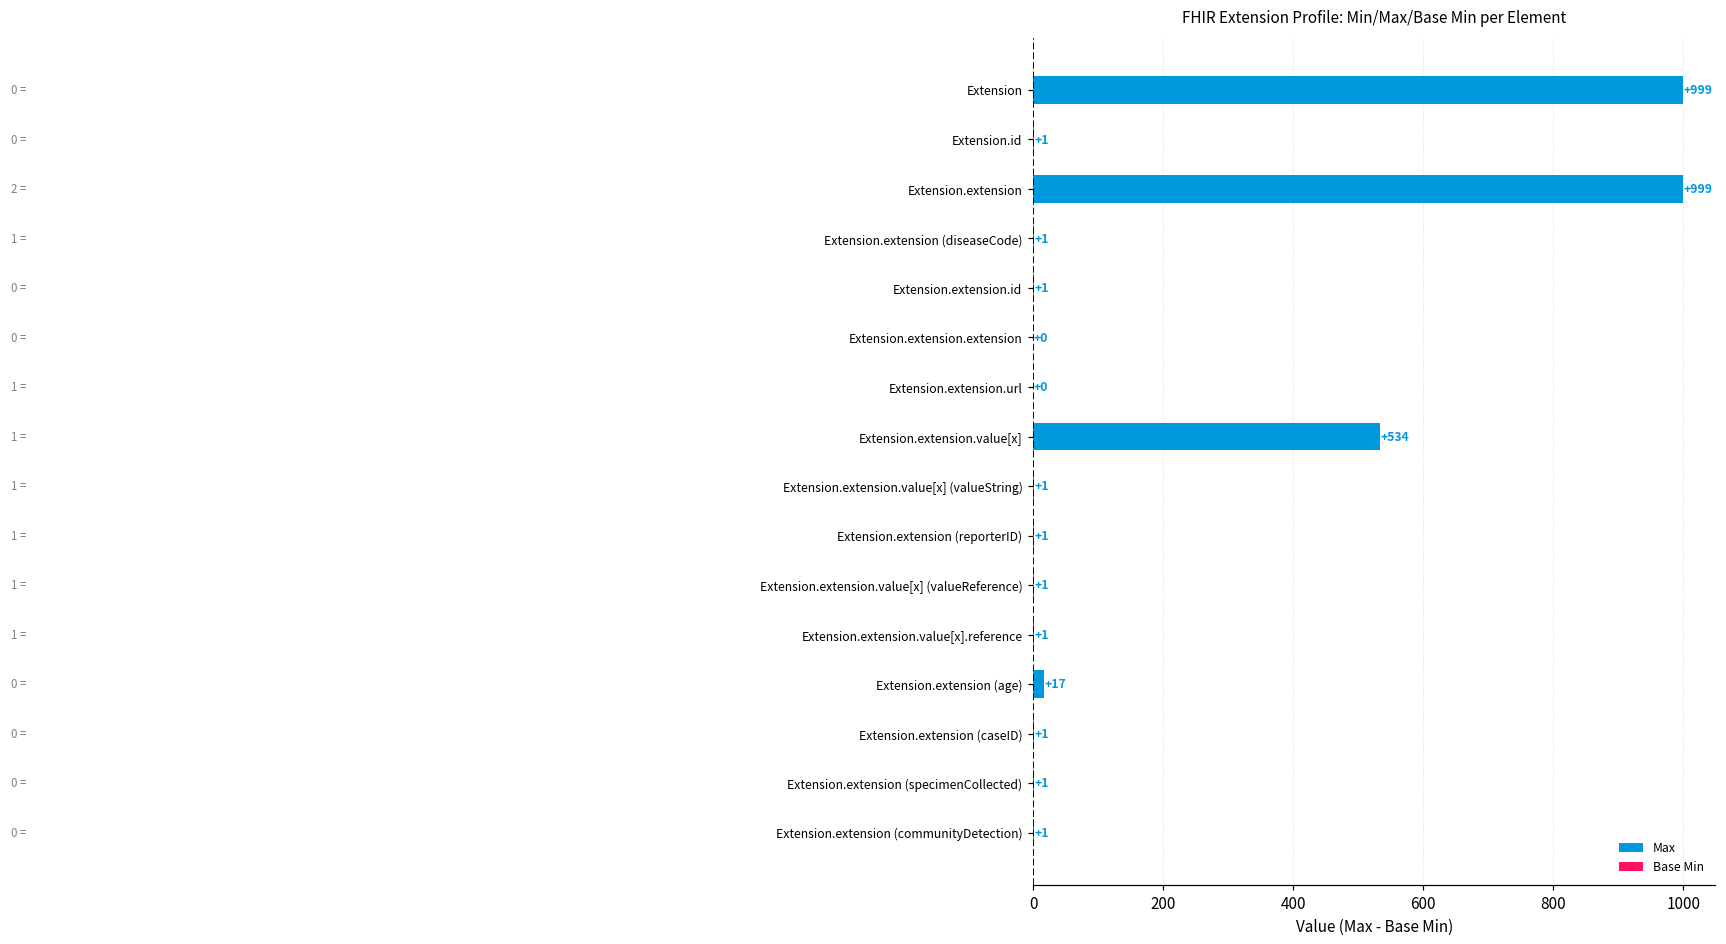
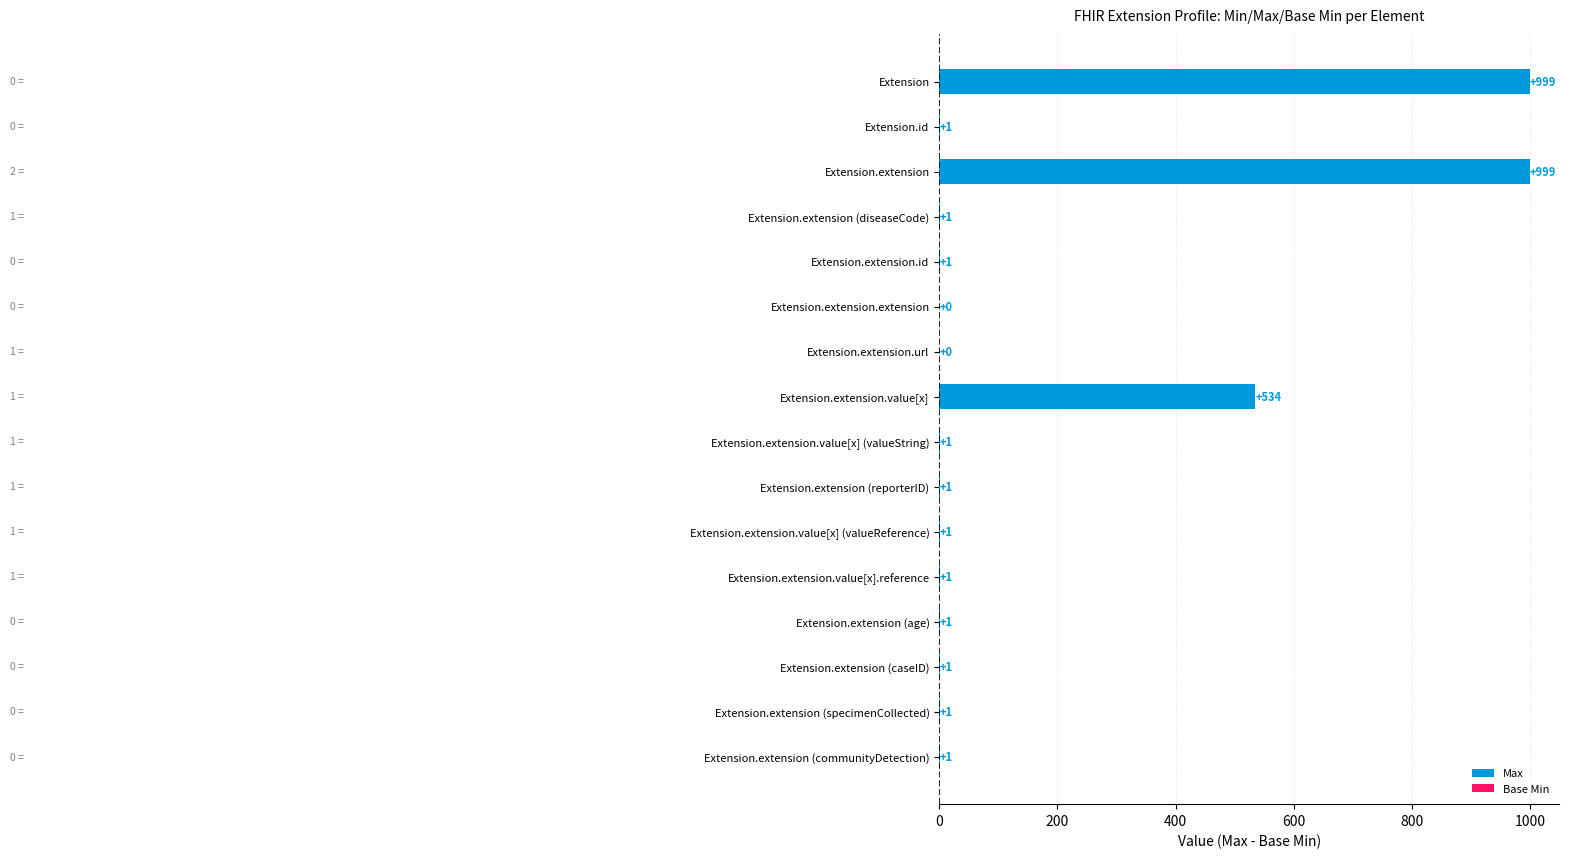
  {
    "Extension": "+999",
    "Extension.id": "+1",
    "Extension.extension": "+999",
    "Extension.extension (diseaseCode)": "+1",
    "Extension.extension.id": "+1",
    "Extension.extension.extension": "+0",
    "Extension.extension.url": "+0",
    "Extension.extension.value[x]": "+534",
    "Extension.extension.value[x] (valueString)": "+1",
    "Extension.extension (reporterID)": "+1",
    "Extension.extension.value[x] (valueReference)": "+1",
    "Extension.extension.value[x].reference": "+1",
-   "Extension.extension (age)": "+17",
+   "Extension.extension (age)": "+1",
    "Extension.extension (caseID)": "+1",
    "Extension.extension (specimenCollected)": "+1",
    "Extension.extension (communityDetection)": "+1"
  }
